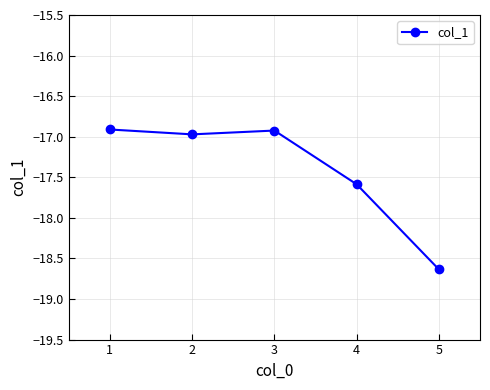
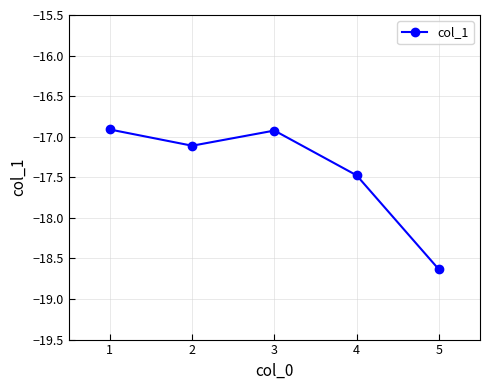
  {
    "1": -16.9,
-   "2": -17.0,
+   "2": -17.1,
    "3": -16.9,
-   "4": -17.6,
+   "4": -17.5,
    "5": -18.6
  }
